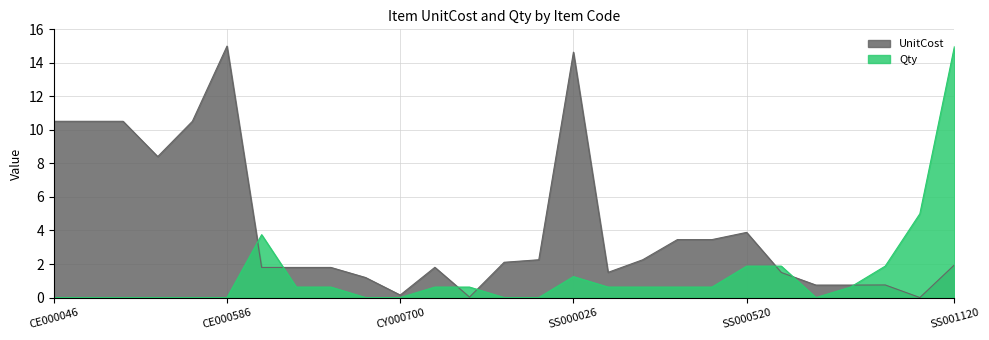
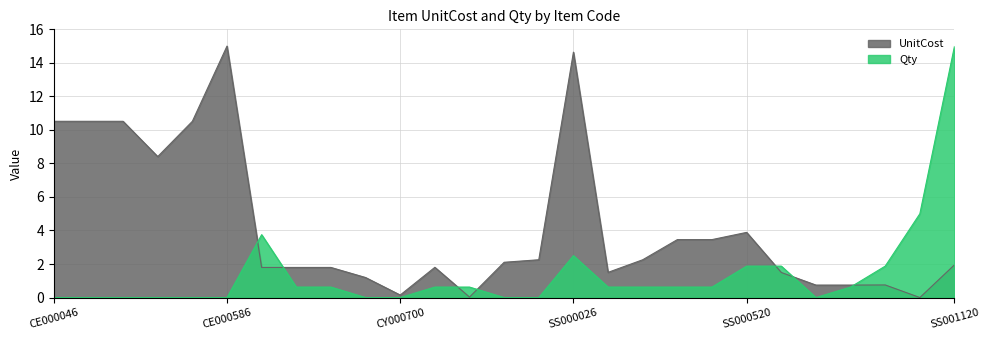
  {
    "UnitCost": {
      "CE000046": 10.5,
      "CE000586": 15.0,
      "SS000026": 14.6,
      "SS000520": 3.9,
      "SS001120": 2.0
    },
    "Qty": {
      "CE000046": 0.0,
      "CE000586": 0.0,
-     "SS000026": 1.3,
+     "SS000026": 2.5,
      "SS000520": 1.9,
      "SS001120": 15.0
    }
  }
